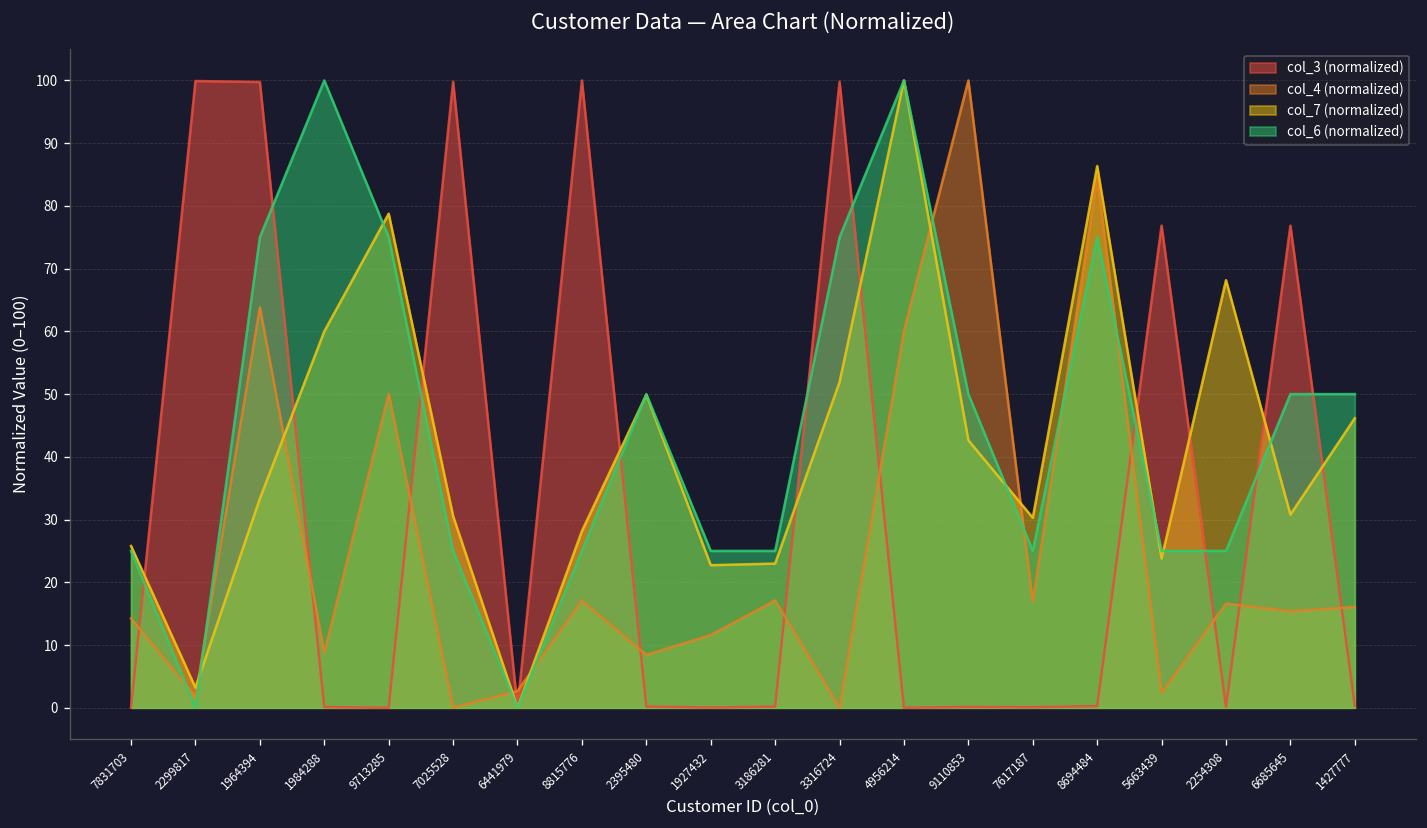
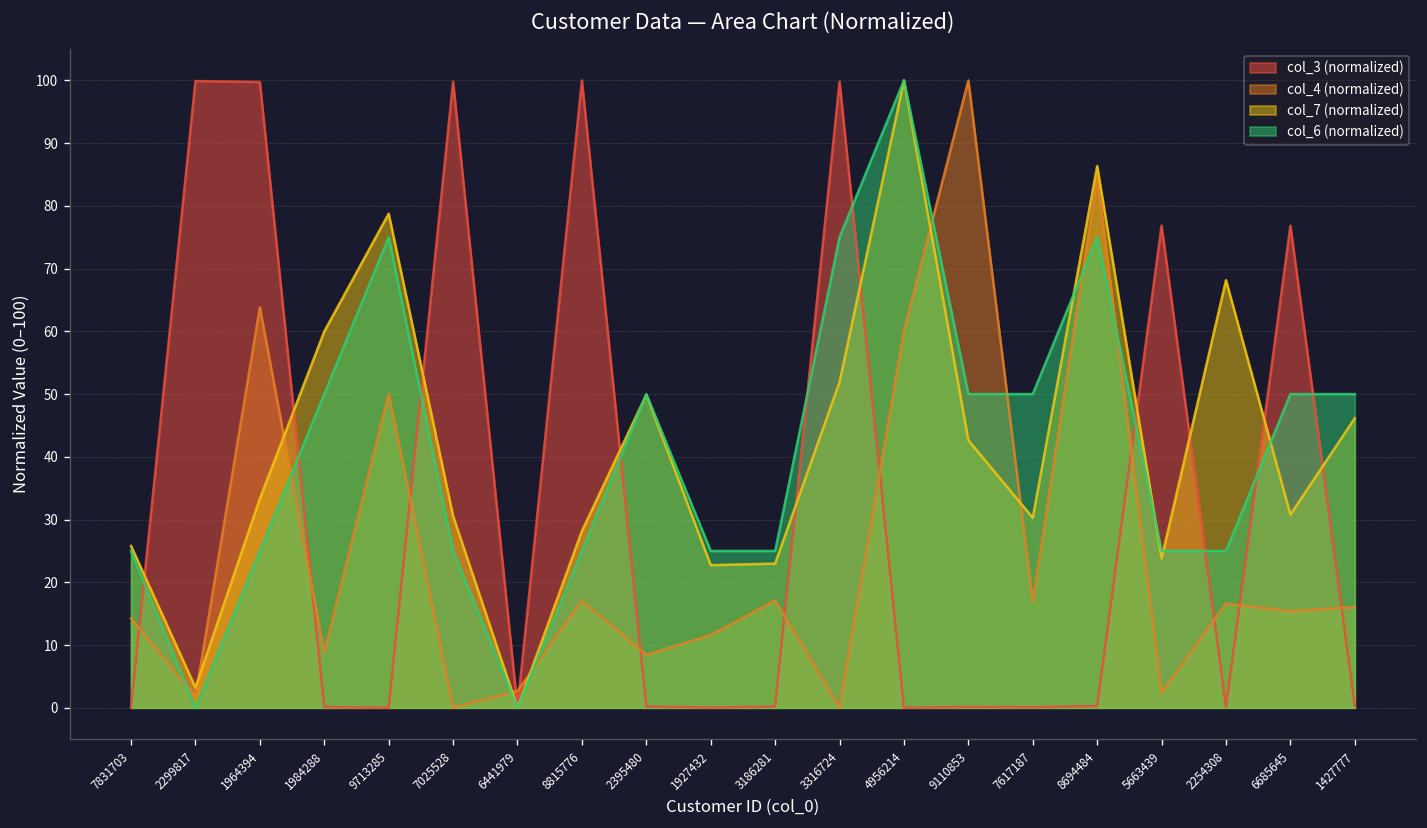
  {
    "col_6 (normalized)": {
      "7831703": 25,
      "2299817": 0,
-     "1964394": 75,
-     "1984288": 100,
+     "1964394": 25,
+     "1984288": 50,
      "9713285": 75,
      "7025528": 25,
      "8815776": 25,
      "1927432": 25,
      "3186281": 25,
      "3316724": 75,
      "9110853": 50,
-     "7617187": 25,
+     "7617187": 50,
      "8694484": 75,
      "5663439": 25,
      "2254308": 25,
      "6685645": 50,
      "1427777": 50
    }
  }
